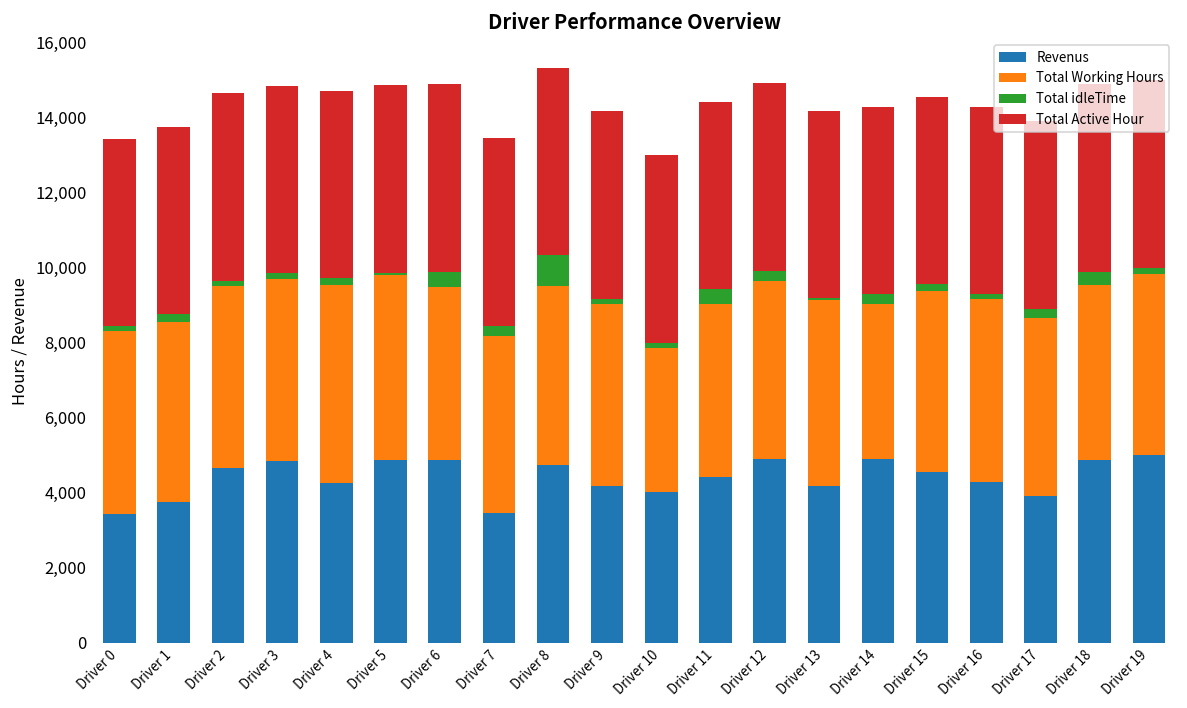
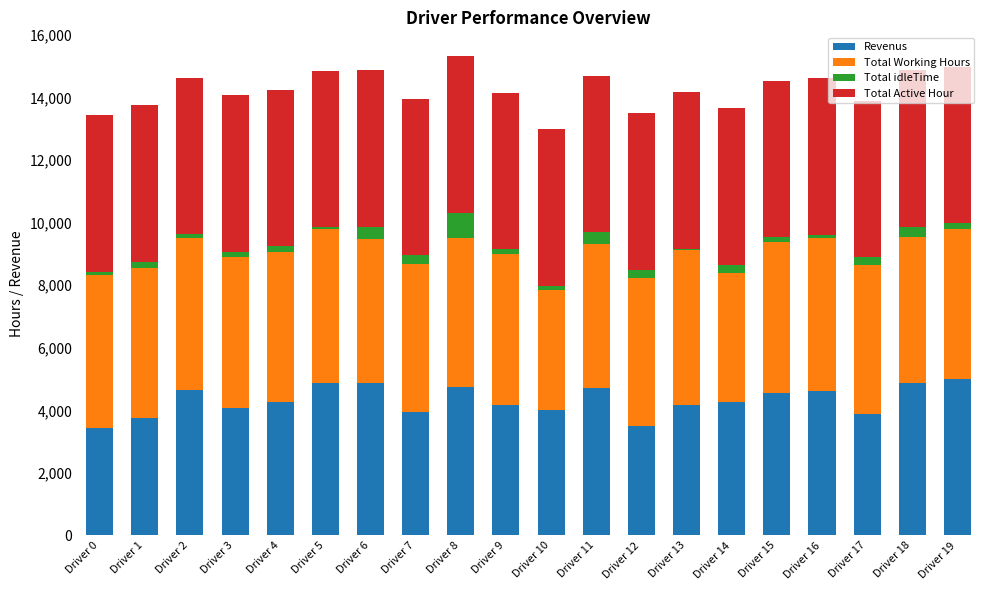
  {
    "Revenus": {
      "Driver 0": "3,400",
      "Driver 1": "3,700",
      "Driver 2": "4,600",
-     "Driver 3": "4,800",
+     "Driver 3": "4,100",
      "Driver 4": "4,300",
      "Driver 5": "4,900",
      "Driver 6": "4,900",
-     "Driver 7": "3,400",
+     "Driver 7": "4,000",
      "Driver 8": "4,700",
      "Driver 9": "4,200",
      "Driver 10": "4,000",
-     "Driver 11": "4,400",
-     "Driver 12": "4,900",
+     "Driver 11": "4,700",
+     "Driver 12": "3,500",
      "Driver 13": "4,200",
-     "Driver 14": "4,900",
+     "Driver 14": "4,300",
      "Driver 15": "4,500",
-     "Driver 16": "4,300",
+     "Driver 16": "4,600",
      "Driver 17": "3,900",
      "Driver 18": "4,900",
      "Driver 19": "5,000"
    },
    "Total Working Hours": {
      "Driver 0": "4,900",
      "Driver 1": "4,800",
      "Driver 2": "4,900",
      "Driver 3": "4,800",
-     "Driver 4": "5,300",
+     "Driver 4": "4,800",
      "Driver 5": "4,900",
      "Driver 6": "4,600",
      "Driver 7": "4,700",
      "Driver 8": "4,800",
      "Driver 9": "4,800",
      "Driver 10": "3,800",
      "Driver 11": "4,600",
      "Driver 12": "4,700",
      "Driver 13": "4,900",
      "Driver 14": "4,100",
      "Driver 15": "4,800",
      "Driver 16": "4,900",
      "Driver 17": "4,800",
      "Driver 18": "4,700",
      "Driver 19": "4,800"
    },
    "Total idleTime": {
      "Driver 0": "100",
      "Driver 1": "200",
      "Driver 2": "100",
      "Driver 3": "200",
      "Driver 4": "200",
      "Driver 6": "400",
      "Driver 7": "300",
      "Driver 8": "800",
      "Driver 9": "200",
      "Driver 10": "100",
      "Driver 11": "400",
      "Driver 12": "300",
      "Driver 14": "300",
      "Driver 15": "200",
      "Driver 16": "100",
      "Driver 17": "200",
      "Driver 18": "300",
      "Driver 19": "200"
    },
    "Total Active Hour": {
      "Driver 0": "5,000",
      "Driver 1": "5,000",
      "Driver 2": "5,000",
      "Driver 3": "5,000",
      "Driver 4": "5,000",
      "Driver 5": "5,000",
      "Driver 6": "5,000",
      "Driver 7": "5,000",
      "Driver 8": "5,000",
      "Driver 9": "5,000",
      "Driver 10": "5,000",
      "Driver 11": "5,000",
      "Driver 12": "5,000",
      "Driver 13": "5,000",
      "Driver 14": "5,000",
      "Driver 15": "5,000",
      "Driver 16": "5,000"
    }
  }
